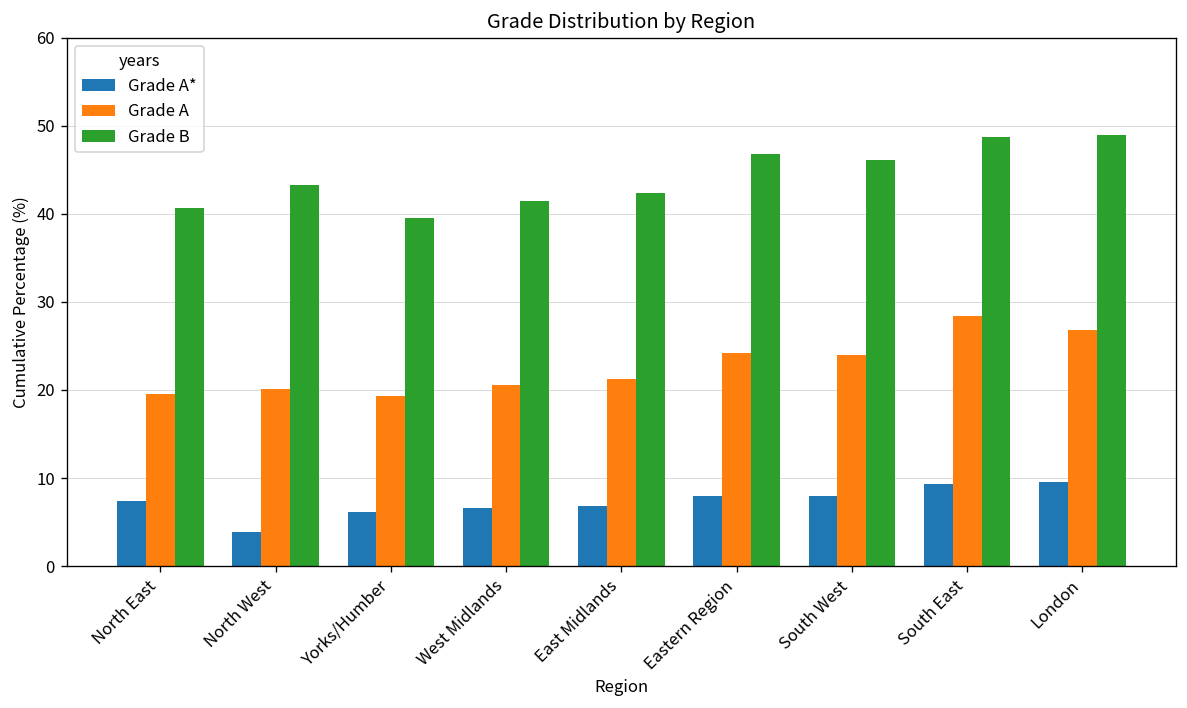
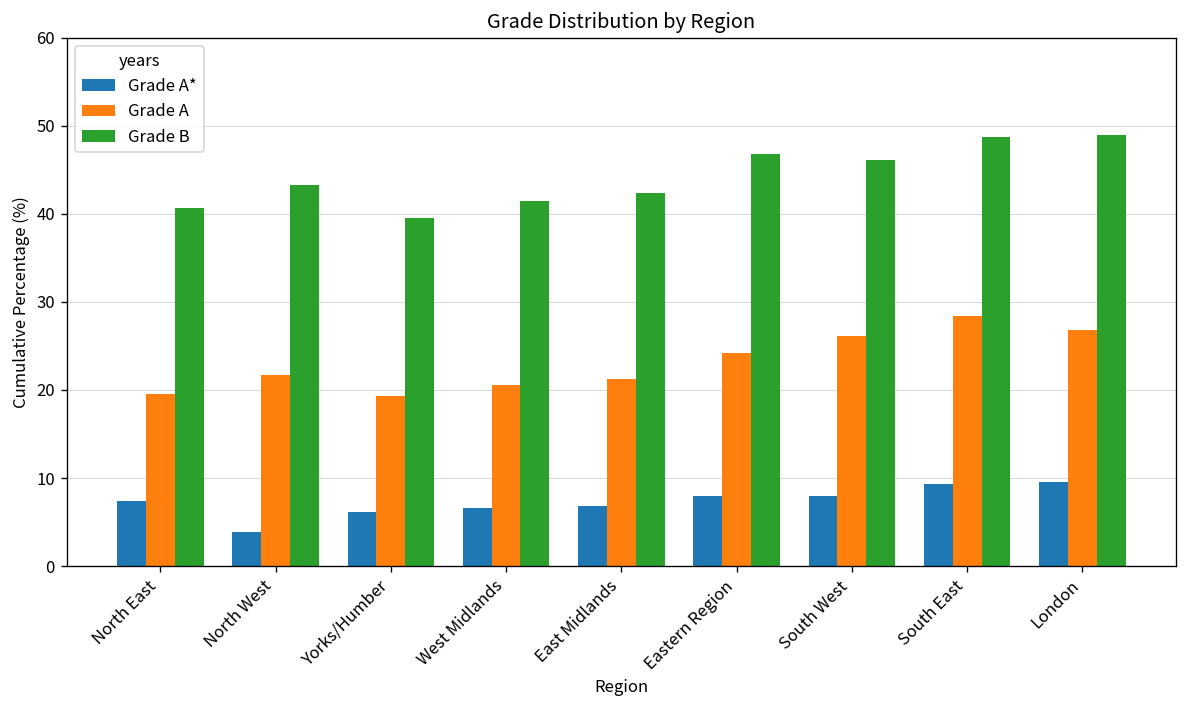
  {
    "Grade A*": {
      "North East": 7,
      "North West": 4,
      "Yorks/Humber": 6,
      "West Midlands": 7,
      "East Midlands": 7,
      "Eastern Region": 8,
      "South West": 8,
      "South East": 9,
      "London": 10
    },
    "Grade A": {
      "North East": 20,
-     "North West": 20,
+     "North West": 22,
      "Yorks/Humber": 19,
      "West Midlands": 21,
      "East Midlands": 21,
      "Eastern Region": 24,
-     "South West": 24,
+     "South West": 26,
      "South East": 28,
      "London": 27
    },
    "Grade B": {
      "North East": 41,
      "North West": 43,
      "Yorks/Humber": 40,
      "West Midlands": 42,
      "East Midlands": 42,
      "Eastern Region": 47,
      "South West": 46,
      "South East": 49,
      "London": 49
    }
  }
